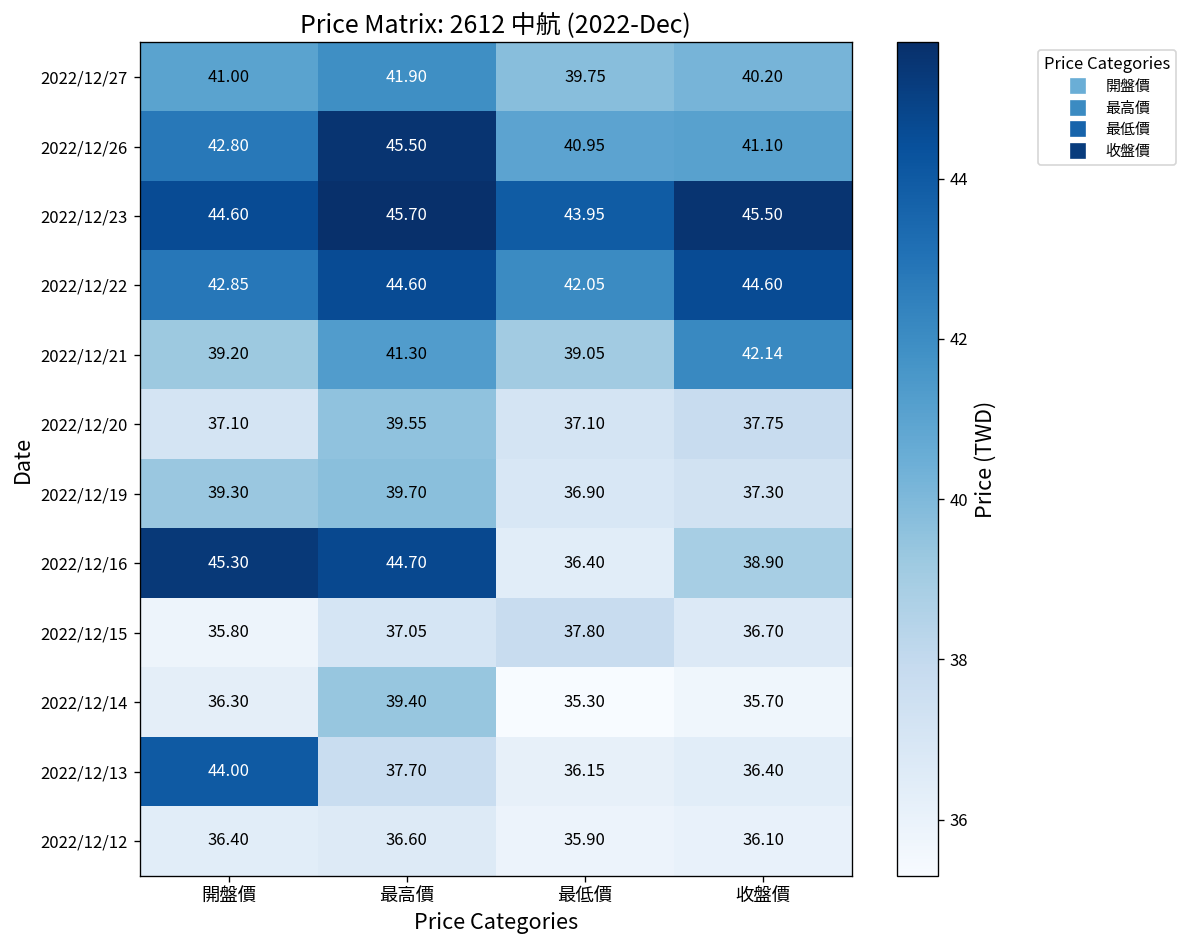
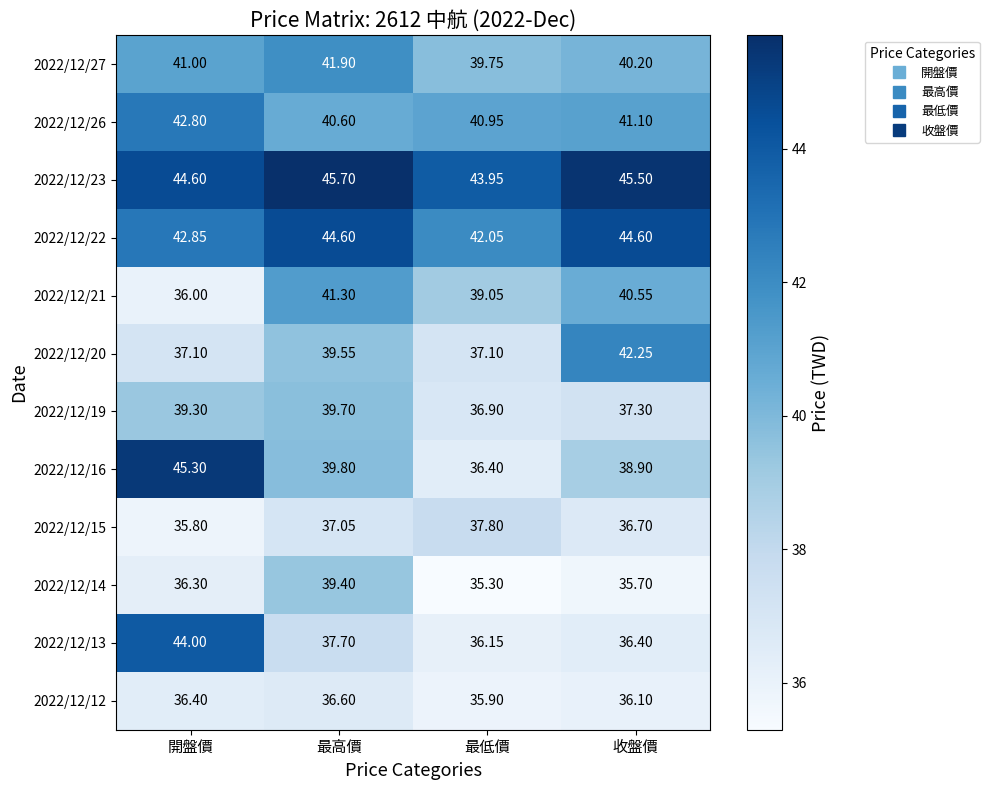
  {
    "2022/12/27": {
      "開盤價": 41.00,
      "最高價": 41.90,
      "最低價": 39.75,
      "收盤價": 40.20
    },
    "2022/12/26": {
      "開盤價": 42.80,
-     "最高價": 45.50,
+     "最高價": 40.60,
      "最低價": 40.95,
      "收盤價": 41.10
    },
    "2022/12/23": {
      "開盤價": 44.60,
      "最高價": 45.70,
      "最低價": 43.95,
      "收盤價": 45.50
    },
    "2022/12/22": {
      "開盤價": 42.85,
      "最高價": 44.60,
      "最低價": 42.05,
      "收盤價": 44.60
    },
    "2022/12/21": {
-     "開盤價": 39.20,
+     "開盤價": 36.00,
      "最高價": 41.30,
      "最低價": 39.05,
-     "收盤價": 42.14
+     "收盤價": 40.55
    },
    "2022/12/20": {
      "開盤價": 37.10,
      "最高價": 39.55,
      "最低價": 37.10,
-     "收盤價": 37.75
+     "收盤價": 42.25
    },
    "2022/12/19": {
      "開盤價": 39.30,
      "最高價": 39.70,
      "最低價": 36.90,
      "收盤價": 37.30
    },
    "2022/12/16": {
      "開盤價": 45.30,
-     "最高價": 44.70,
+     "最高價": 39.80,
      "最低價": 36.40,
      "收盤價": 38.90
    },
    "2022/12/15": {
      "開盤價": 35.80,
      "最高價": 37.05,
      "最低價": 37.80,
      "收盤價": 36.70
    },
    "2022/12/14": {
      "開盤價": 36.30,
      "最高價": 39.40,
      "最低價": 35.30,
      "收盤價": 35.70
    },
    "2022/12/13": {
      "開盤價": 44.00,
      "最高價": 37.70,
      "最低價": 36.15,
      "收盤價": 36.40
    },
    "2022/12/12": {
      "開盤價": 36.40,
      "最高價": 36.60,
      "最低價": 35.90,
      "收盤價": 36.10
    }
  }
